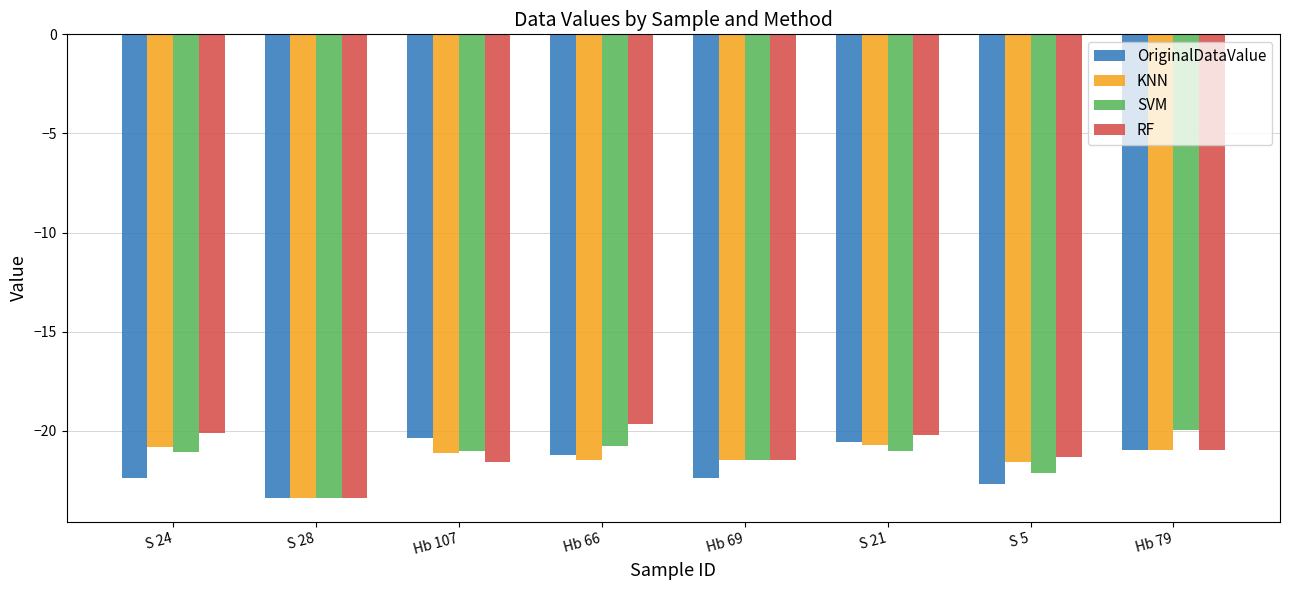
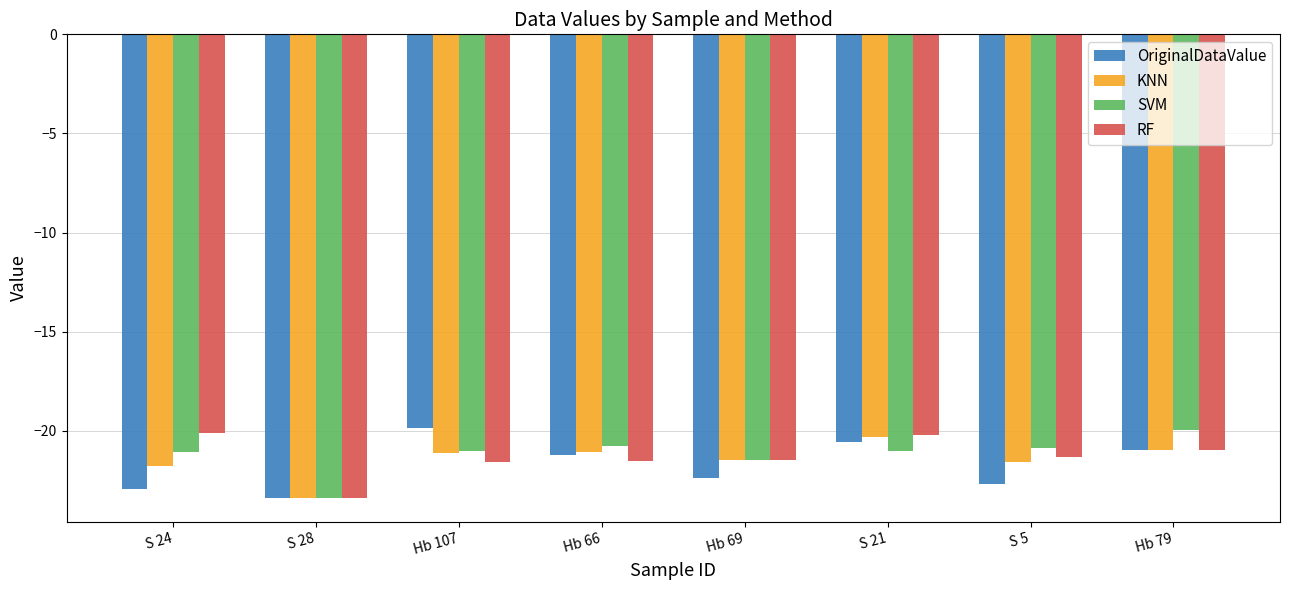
  {
    "OriginalDataValue": {
-     "S 24": -22.4,
+     "S 24": -22.9,
      "S 28": -23.4,
-     "Hb 107": -20.4,
+     "Hb 107": -19.8,
      "Hb 66": -21.2,
      "Hb 69": -22.4,
      "S 21": -20.6,
      "S 5": -22.7,
      "Hb 79": -21.0
    },
    "KNN": {
-     "S 24": -20.8,
+     "S 24": -21.8,
      "S 28": -23.4,
      "Hb 107": -21.1,
-     "Hb 66": -21.5,
+     "Hb 66": -21.0,
      "Hb 69": -21.5,
-     "S 21": -20.7,
+     "S 21": -20.3,
      "S 5": -21.6,
      "Hb 79": -21.0
    },
    "SVM": {
      "S 24": -21.1,
      "S 28": -23.4,
      "Hb 107": -21.0,
      "Hb 66": -20.8,
      "Hb 69": -21.5,
      "S 21": -21.0,
-     "S 5": -22.1,
+     "S 5": -20.8,
      "Hb 79": -20.0
    },
    "RF": {
      "S 24": -20.1,
      "S 28": -23.4,
      "Hb 107": -21.6,
-     "Hb 66": -19.7,
+     "Hb 66": -21.5,
      "Hb 69": -21.5,
      "S 21": -20.2,
      "S 5": -21.3,
      "Hb 79": -21.0
    }
  }
